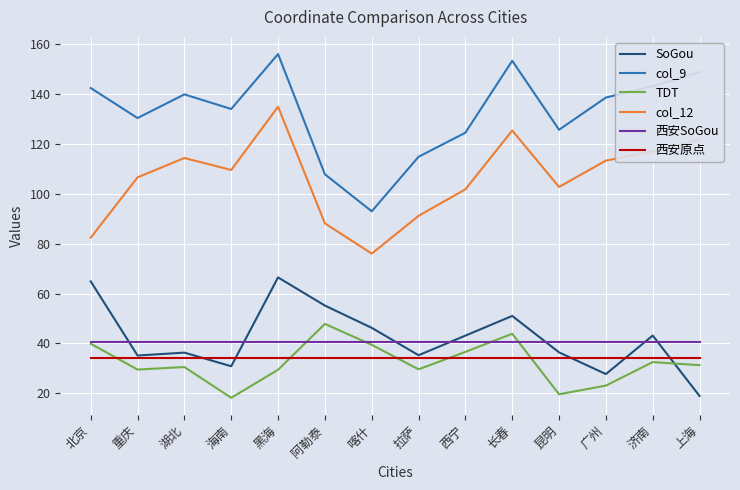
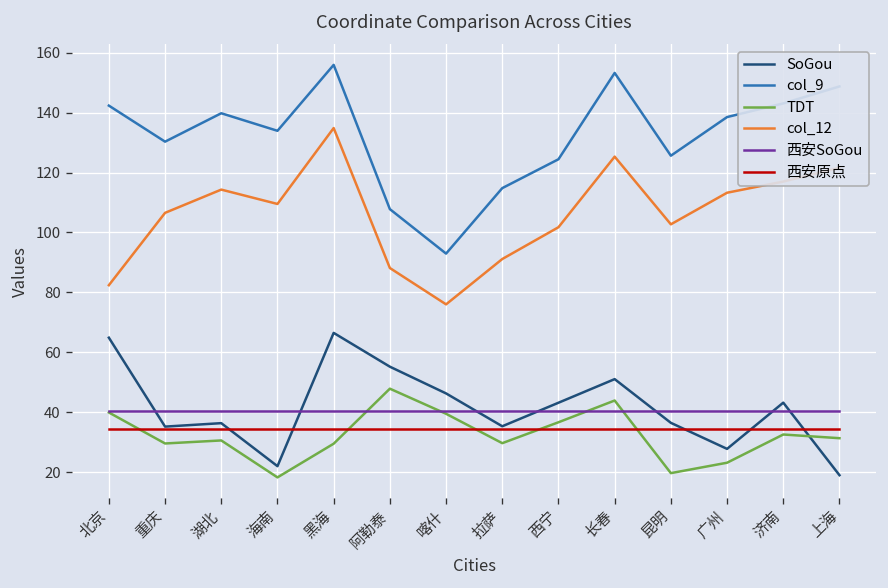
  {
    "SoGou": {
      "北京": 65,
      "湖北": 36,
-     "海南": 31,
+     "海南": 22,
      "黑海": 66,
      "阿勒泰": 55,
      "喀什": 46,
      "拉萨": 35,
      "西宁": 43,
      "长春": 51,
      "昆明": 36,
      "广州": 28,
      "济南": 43,
      "上海": 19
    },
    "col_9": {
      "北京": 142,
      "重庆": 130,
      "湖北": 140,
      "海南": 134,
      "黑海": 156,
      "阿勒泰": 108,
      "喀什": 93,
      "拉萨": 115,
      "西宁": 124,
      "长春": 153,
      "昆明": 126,
      "广州": 139
    },
    "TDT": {
      "重庆": 30,
      "湖北": 31,
      "海南": 18,
      "黑海": 29,
      "阿勒泰": 48,
      "喀什": 39,
      "拉萨": 30,
      "西宁": 37,
      "长春": 44,
      "昆明": 20,
      "广州": 23,
      "济南": 33,
      "上海": 31
    },
    "col_12": {
      "北京": 82,
      "重庆": 107,
      "湖北": 114,
      "海南": 110,
      "黑海": 135,
      "阿勒泰": 88,
      "喀什": 76,
      "拉萨": 91,
      "西宁": 102,
      "长春": 125,
      "昆明": 103,
      "广州": 113
    },
    "西安SoGou": {
      "重庆": 41,
      "湖北": 41,
      "海南": 41,
      "黑海": 41,
      "阿勒泰": 41,
      "喀什": 41,
      "拉萨": 41,
      "西宁": 41,
      "长春": 41,
      "昆明": 41,
      "广州": 41,
      "济南": 41,
      "上海": 41
    },
    "西安原点": {
      "北京": 34,
      "湖北": 34,
      "海南": 34,
      "黑海": 34,
      "阿勒泰": 34,
      "喀什": 34,
      "拉萨": 34,
      "西宁": 34,
      "长春": 34,
      "昆明": 34,
      "广州": 34,
      "济南": 34,
      "上海": 34
    }
  }
